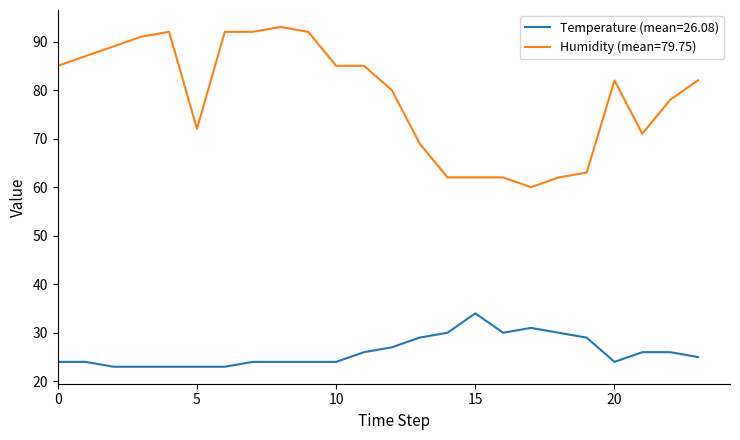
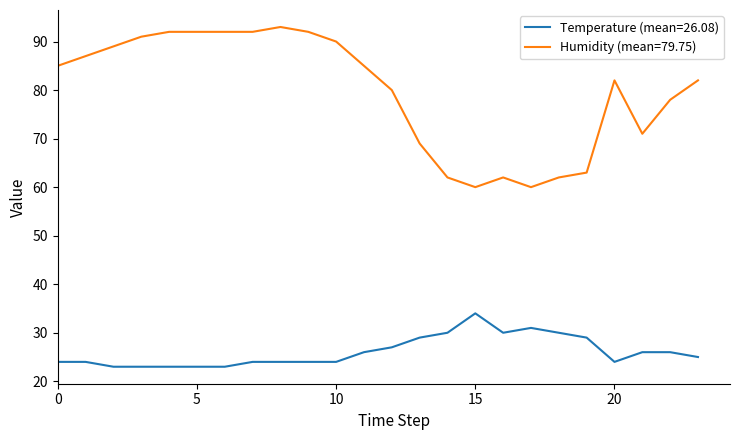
  {
    "Temperature (mean=26.08)": {
      "0": 24,
      "5": 23,
      "10": 24,
      "15": 34,
      "20": 24
    },
    "Humidity (mean=79.75)": {
      "0": 85,
-     "5": 72,
-     "10": 85,
-     "15": 62,
+     "5": 92,
+     "10": 90,
+     "15": 60,
      "20": 82
    }
  }
